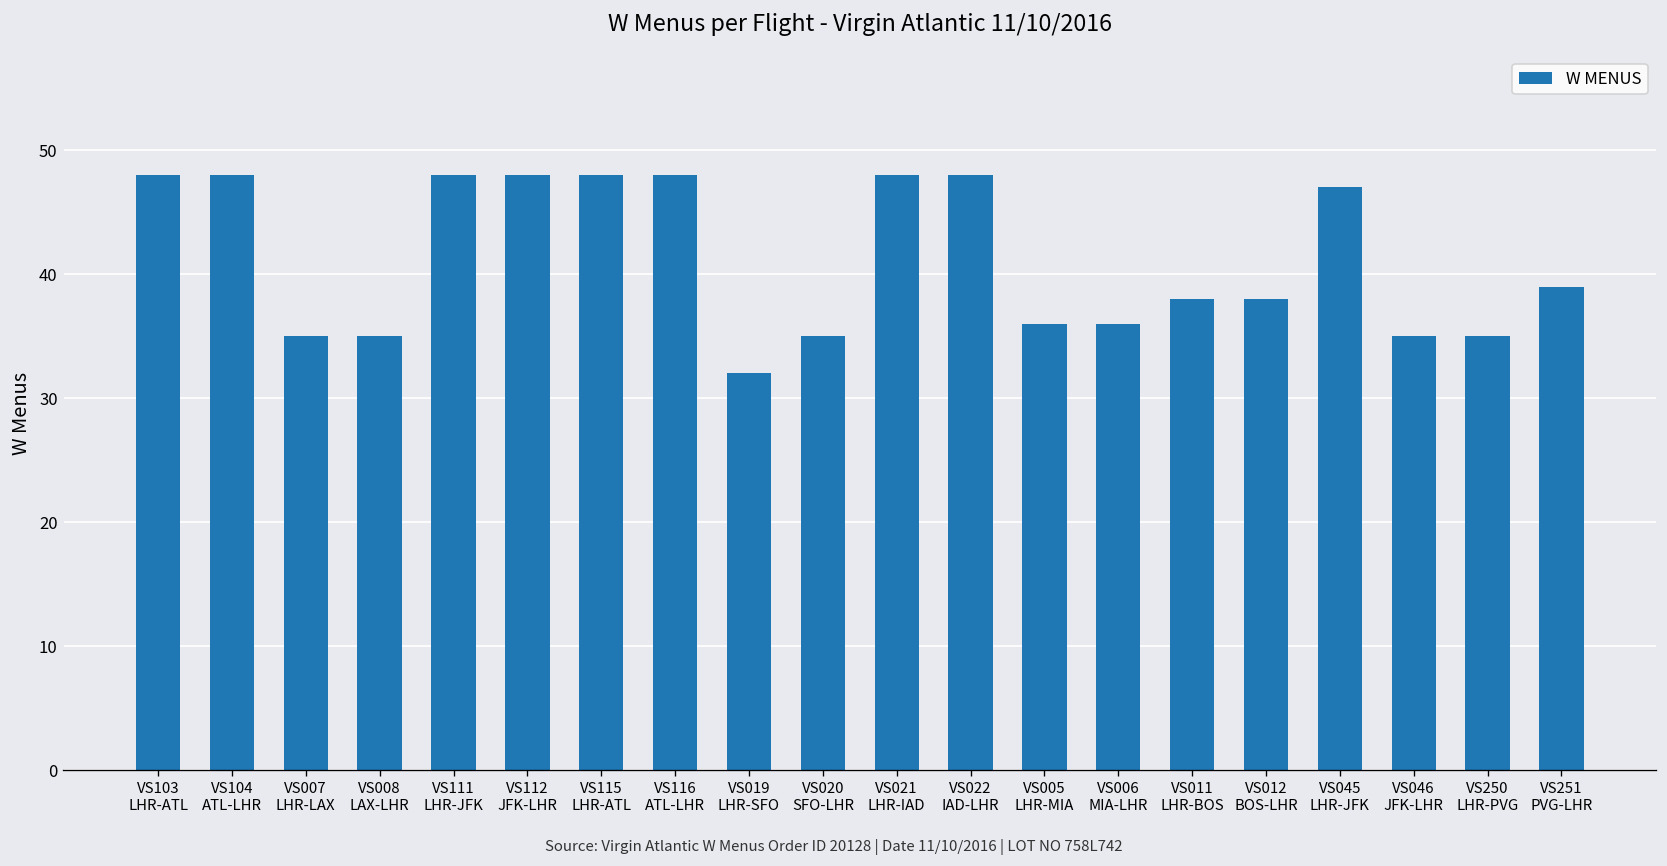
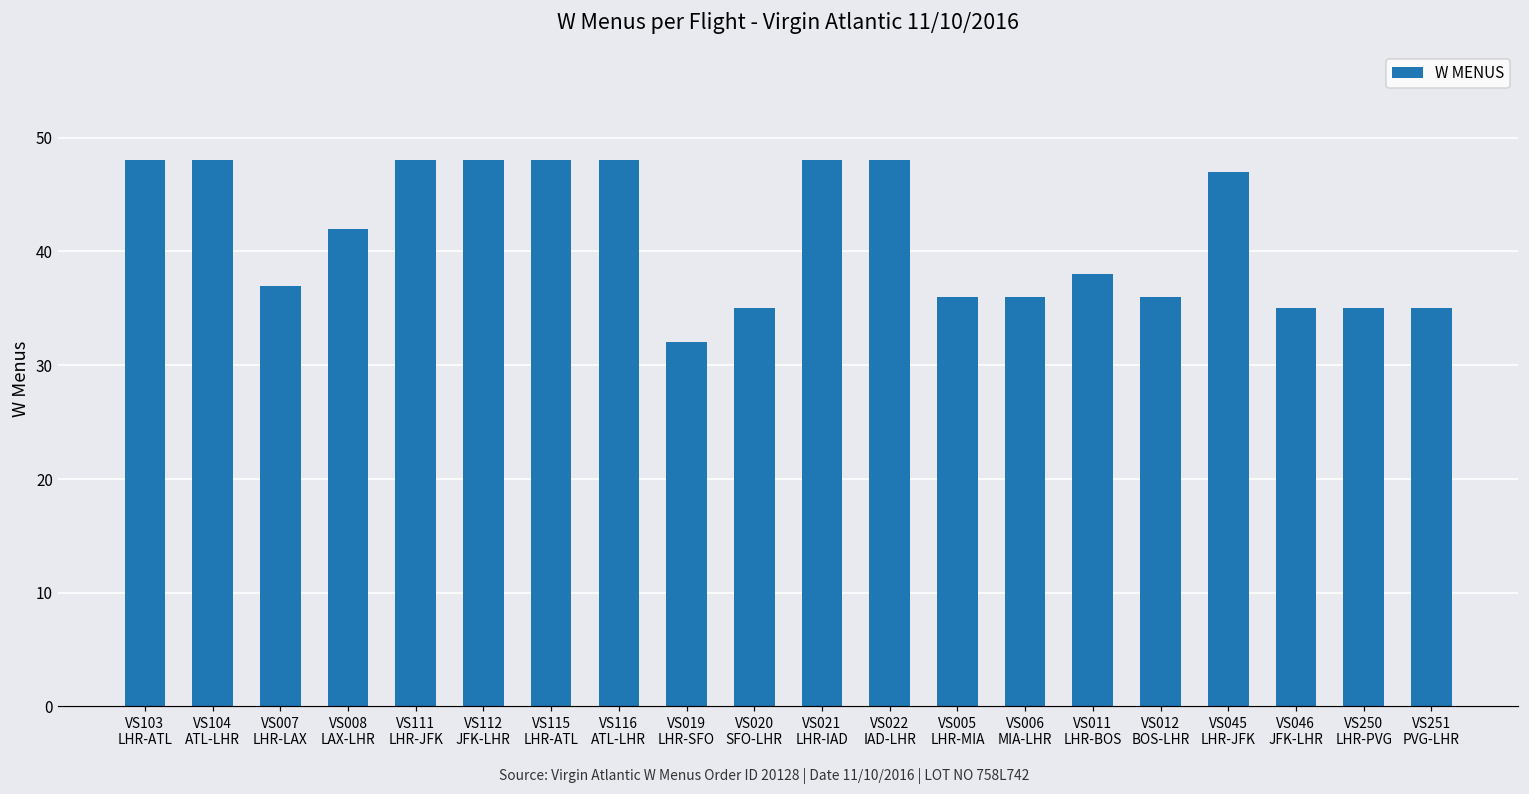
  {
    "VS103 LHR-ATL": 48,
    "VS104 ATL-LHR": 48,
-   "VS007 LHR-LAX": 35,
-   "VS008 LAX-LHR": 35,
+   "VS007 LHR-LAX": 37,
+   "VS008 LAX-LHR": 42,
    "VS111 LHR-JFK": 48,
    "VS112 JFK-LHR": 48,
    "VS115 LHR-ATL": 48,
    "VS116 ATL-LHR": 48,
    "VS019 LHR-SFO": 32,
    "VS020 SFO-LHR": 35,
    "VS021 LHR-IAD": 48,
    "VS022 IAD-LHR": 48,
    "VS005 LHR-MIA": 36,
    "VS006 MIA-LHR": 36,
    "VS011 LHR-BOS": 38,
-   "VS012 BOS-LHR": 38,
+   "VS012 BOS-LHR": 36,
    "VS045 LHR-JFK": 47,
    "VS046 JFK-LHR": 35,
    "VS250 LHR-PVG": 35,
-   "VS251 PVG-LHR": 39
+   "VS251 PVG-LHR": 35
  }
